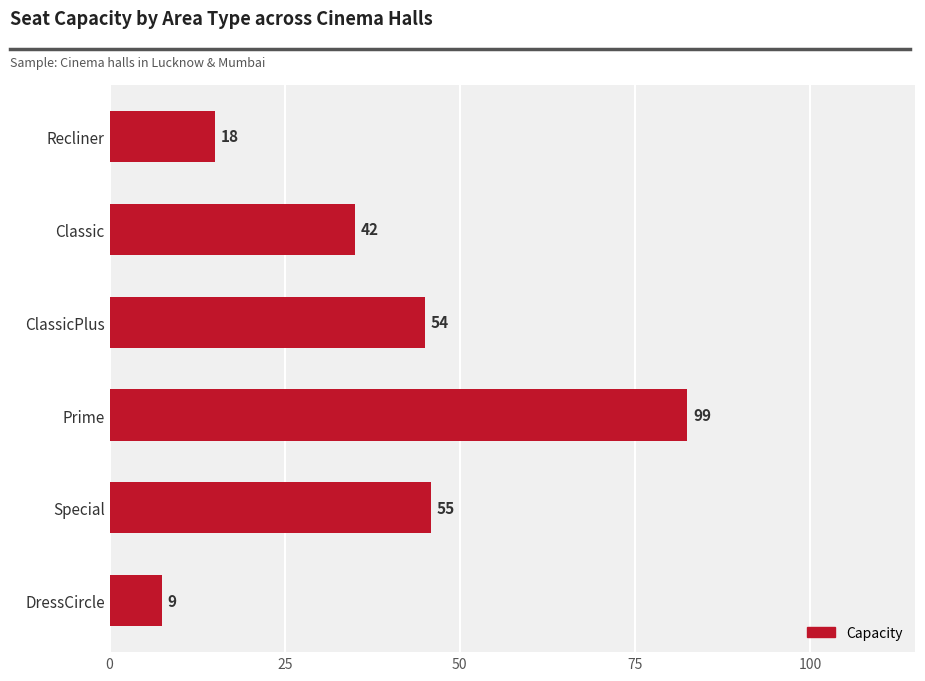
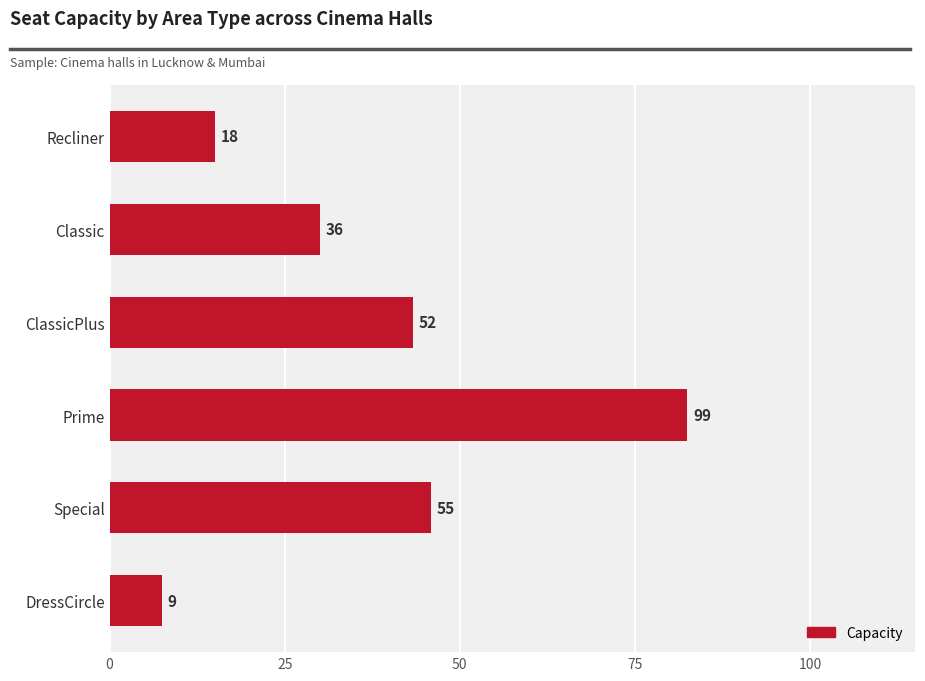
  {
-   "Classic": 42,
-   "ClassicPlus": 54
+   "Classic": 36,
+   "ClassicPlus": 52
  }
